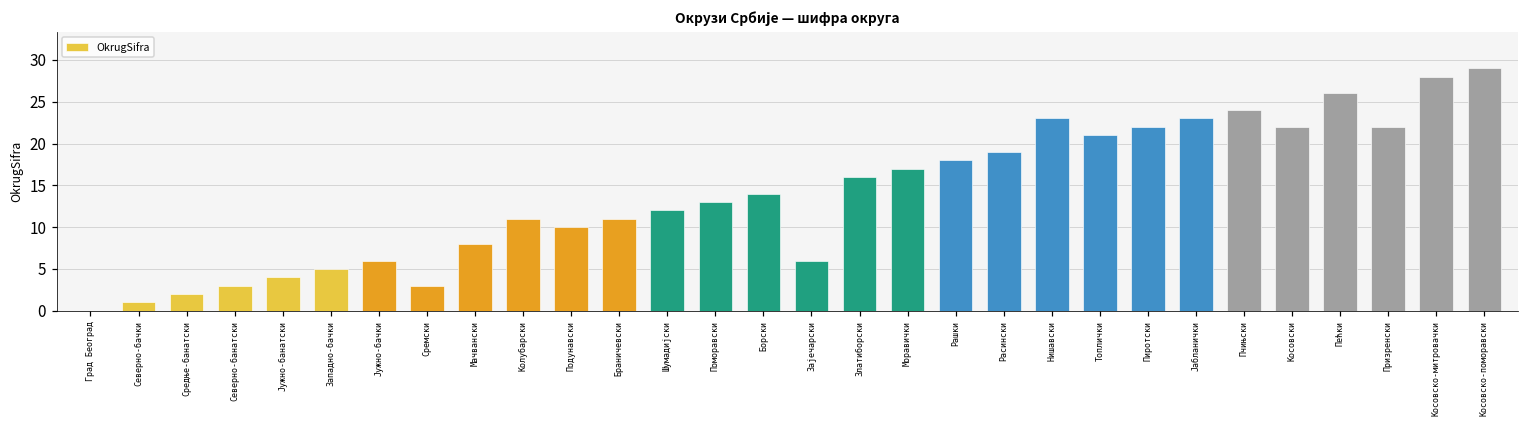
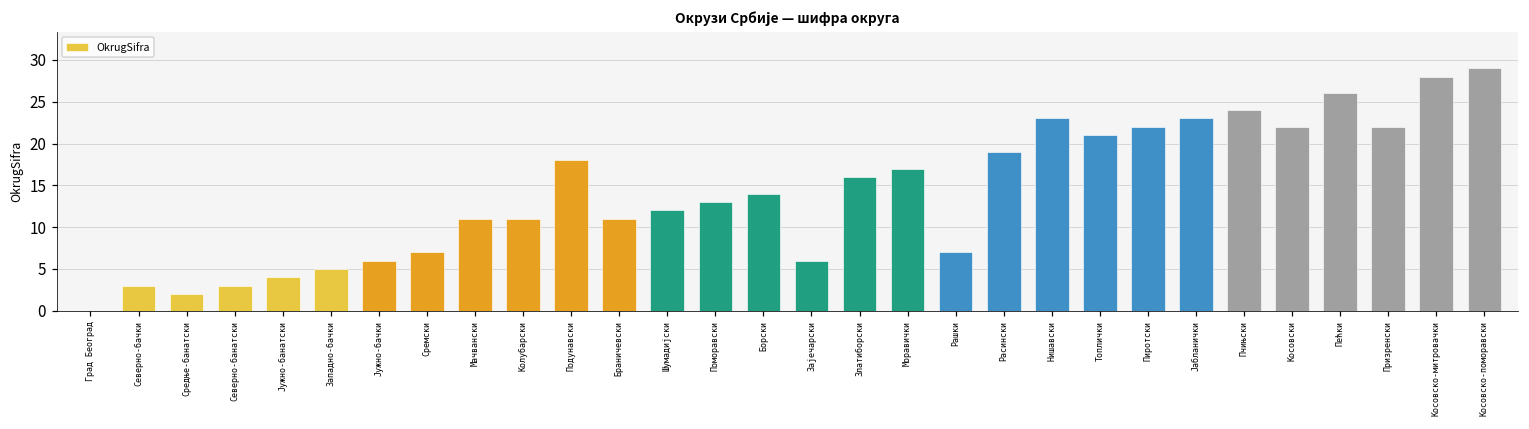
  {
    "Град Београд": 0,
-   "Северно-бачки": 1,
+   "Северно-бачки": 3,
    "Средње-банатски": 2,
    "Северно-банатски": 3,
    "Јужно-банатски": 4,
    "Западно-бачки": 5,
    "Јужно-бачки": 6,
-   "Сремски": 3,
-   "Мачвански": 8,
+   "Сремски": 7,
+   "Мачвански": 11,
    "Колубарски": 11,
-   "Подунавски": 10,
+   "Подунавски": 18,
    "Браничевски": 11,
    "Шумадијски": 12,
    "Поморавски": 13,
    "Борски": 14,
    "Зајечарски": 6,
    "Златиборски": 16,
    "Моравички": 17,
-   "Рашки": 18,
+   "Рашки": 7,
    "Расински": 19,
    "Нишавски": 23,
    "Топлички": 21,
    "Пиротски": 22,
    "Јабланички": 23,
    "Пчињски": 24,
    "Косовски": 22,
    "Пећки": 26,
    "Призренски": 22,
    "Косовско-митровачки": 28,
    "Косовско-поморавски": 29
  }
